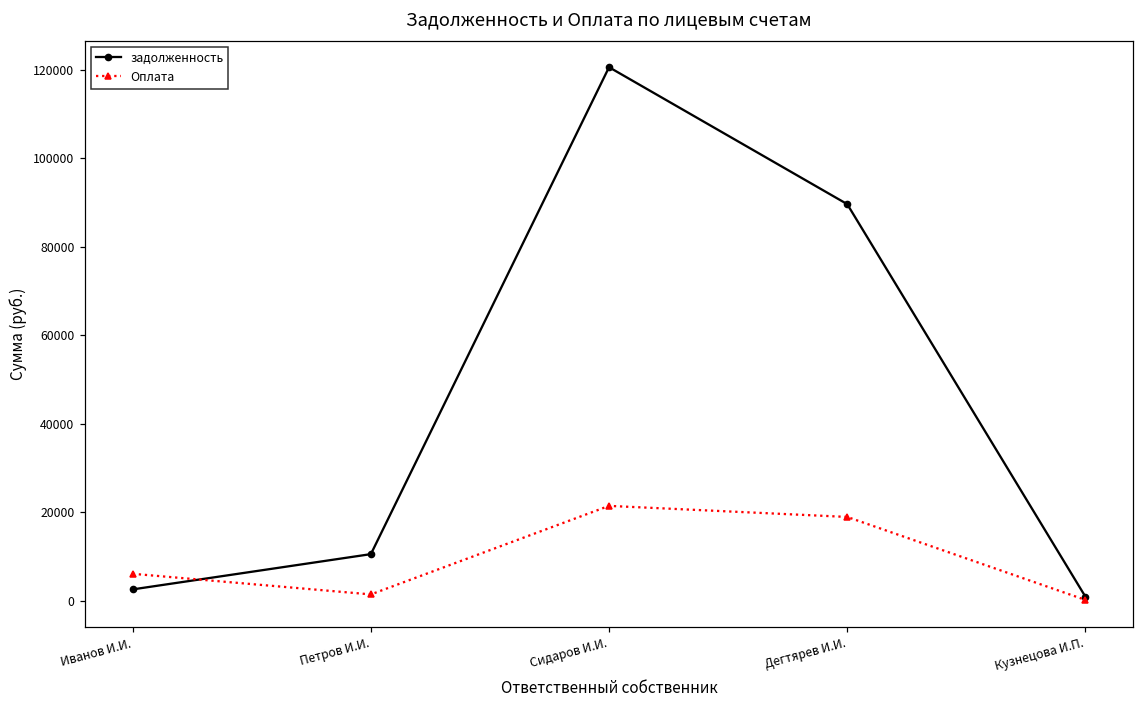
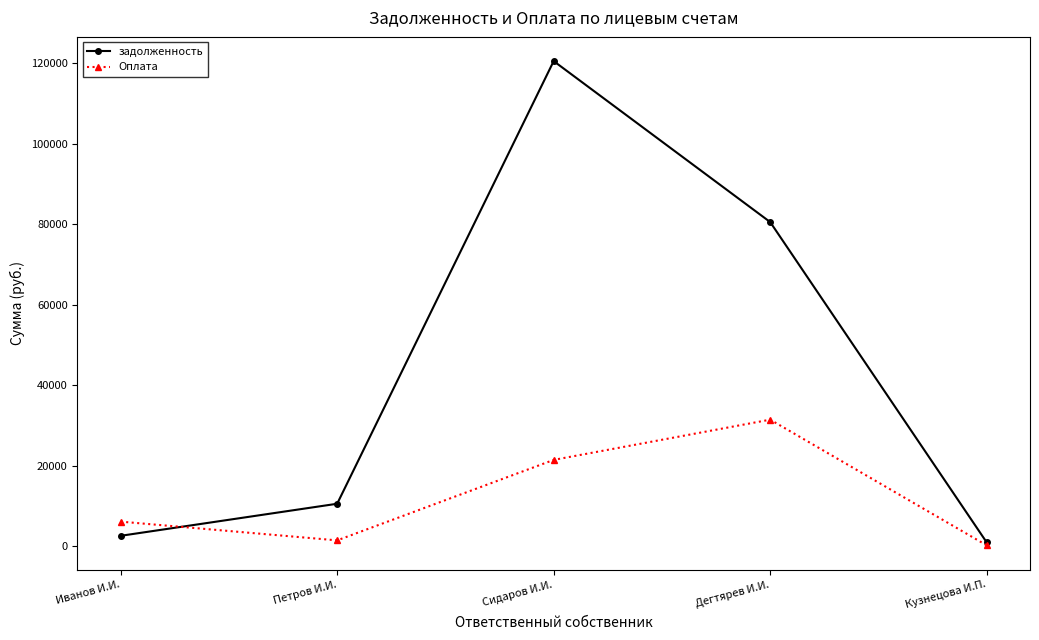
  {
    "задолженность": {
      "Иванов И.И.": 3000,
      "Петров И.И.": 11000,
      "Сидаров И.И.": 121000,
-     "Дегтярев И.И.": 90000,
+     "Дегтярев И.И.": 81000,
      "Кузнецова И.П.": 1000
    },
    "Оплата": {
      "Иванов И.И.": 6000,
      "Петров И.И.": 1000,
      "Сидаров И.И.": 21000,
-     "Дегтярев И.И.": 19000,
+     "Дегтярев И.И.": 31000,
      "Кузнецова И.П.": 0
    }
  }
